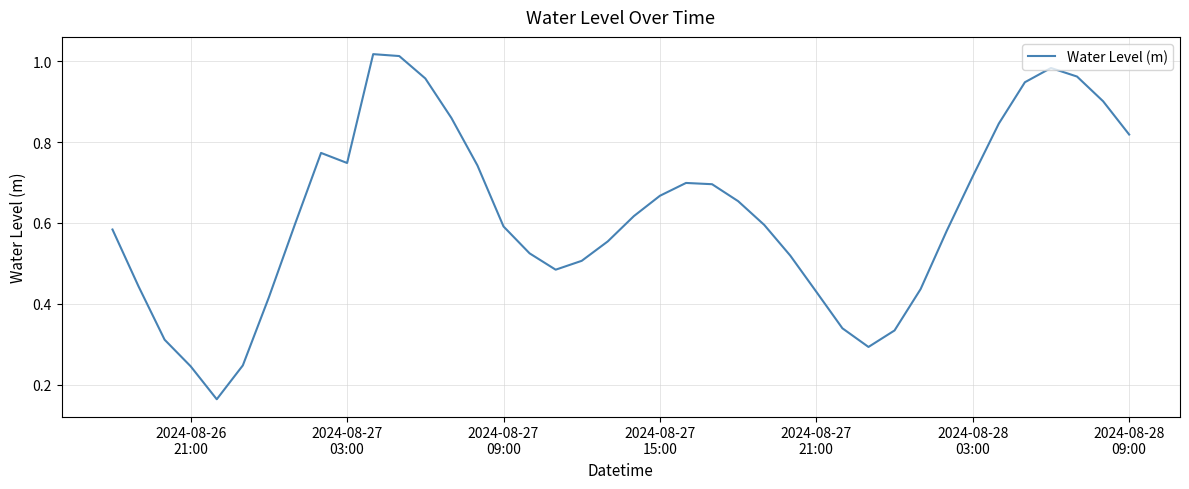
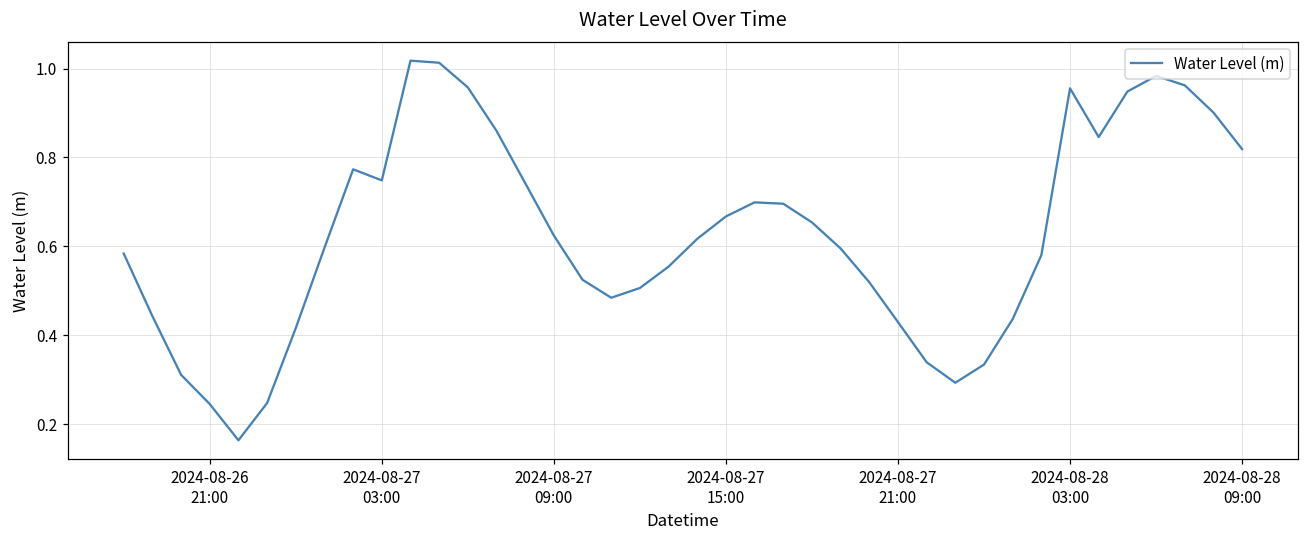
  {
    "2024-08-26 21:00": 0.25,
    "2024-08-27 03:00": 0.75,
-   "2024-08-27 09:00": 0.59,
+   "2024-08-27 09:00": 0.62,
    "2024-08-27 15:00": 0.67,
    "2024-08-27 21:00": 0.43,
-   "2024-08-28 03:00": 0.72,
+   "2024-08-28 03:00": 0.96,
    "2024-08-28 09:00": 0.82
  }
